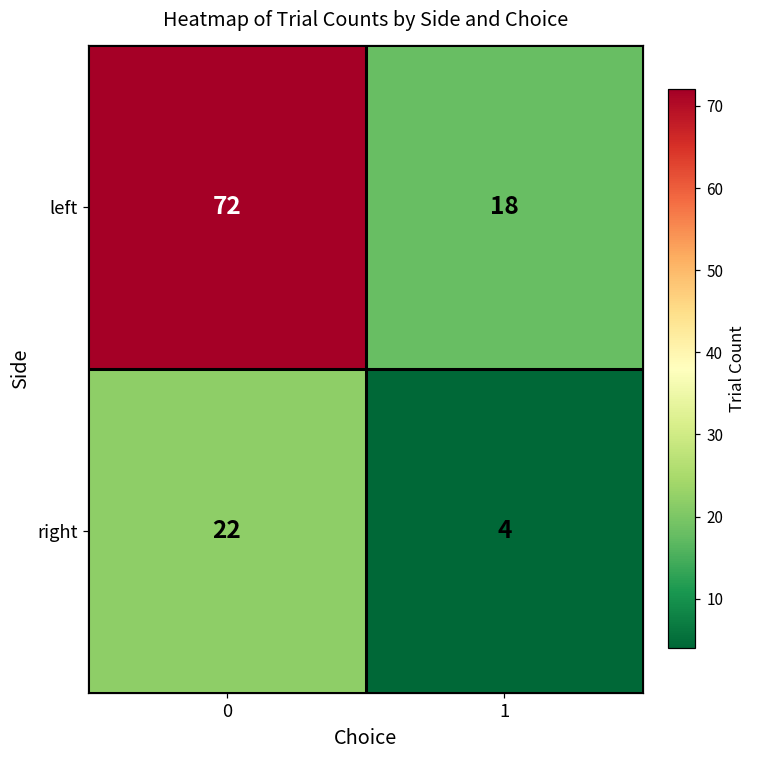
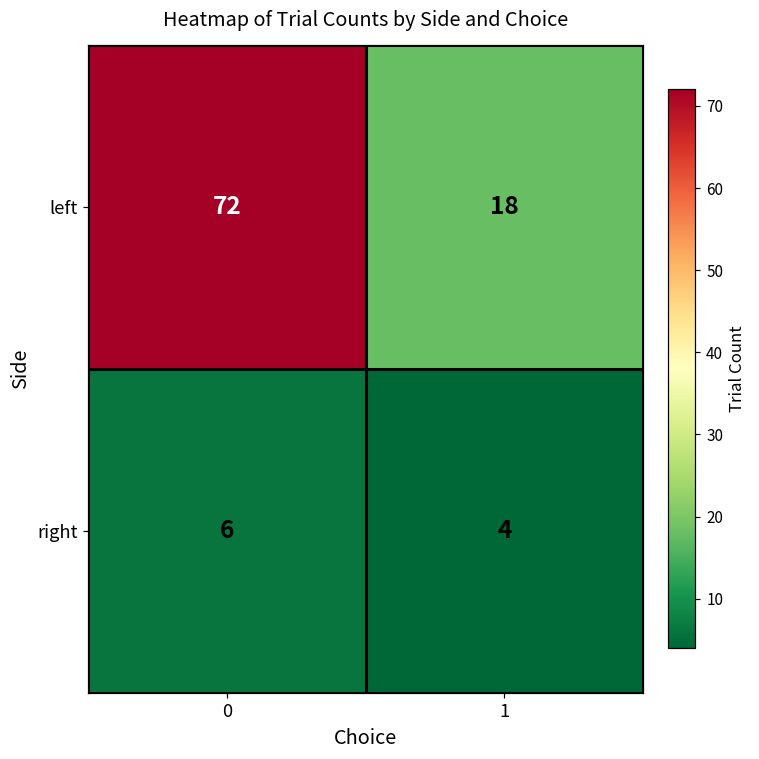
  {
    "left": {
      "0": 72,
      "1": 18
    },
    "right": {
-     "0": 22,
+     "0": 6,
      "1": 4
    }
  }
